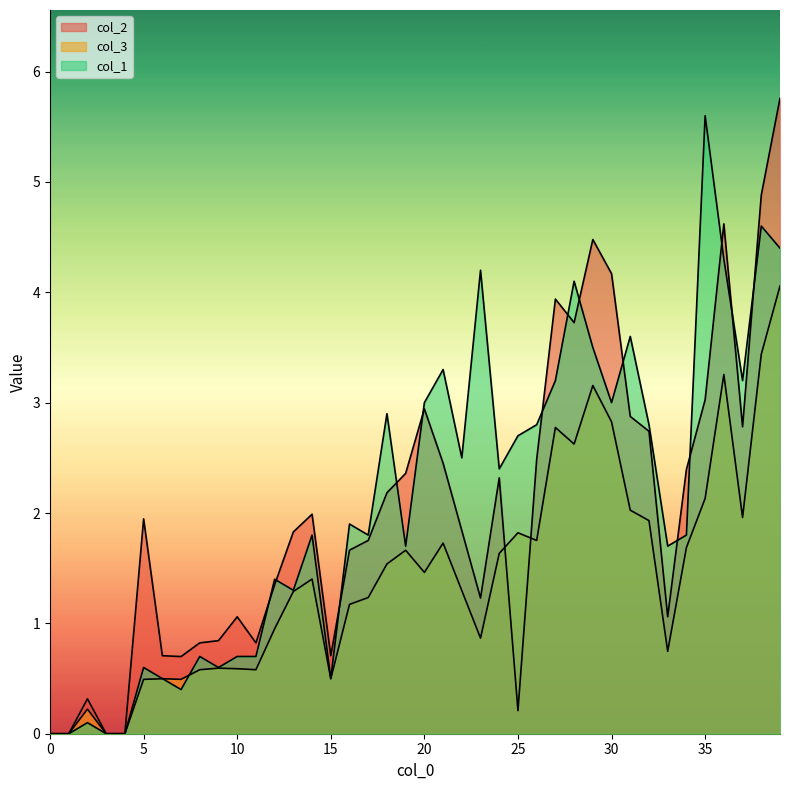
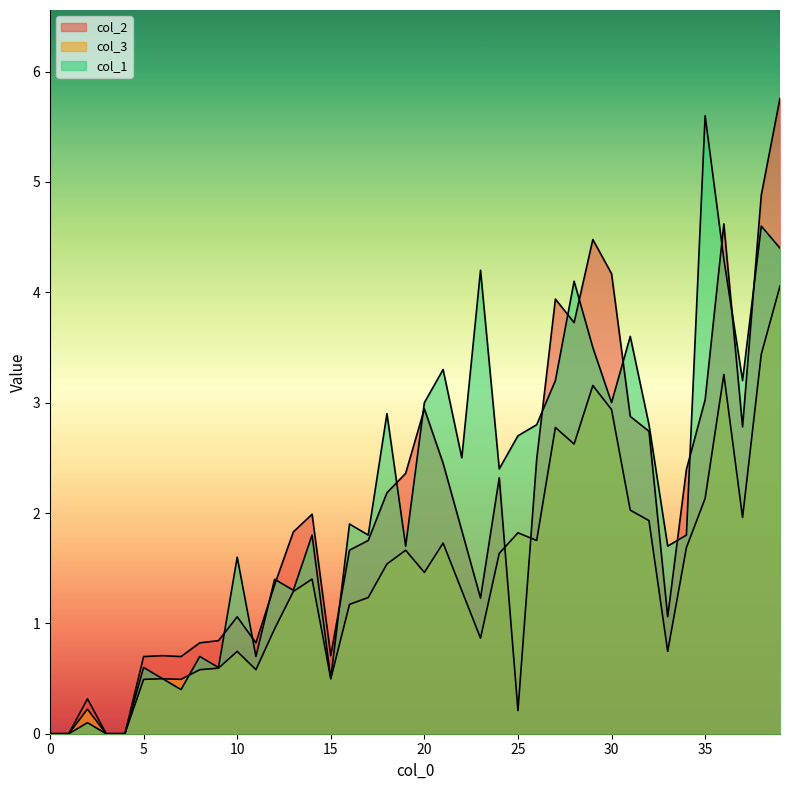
  {
    "col_2": {
-     "5": 1.95,
+     "5": 0.70,
      "10": 1.06,
      "15": 0.71,
      "20": 2.94,
      "25": 0.21,
      "30": 4.17,
      "35": 3.03
    },
    "col_3": {
      "5": 0.49,
-     "10": 0.59,
+     "10": 0.75,
      "20": 1.46,
      "25": 1.82,
-     "30": 2.83,
+     "30": 2.94,
      "35": 2.13
    },
    "col_1": {
      "5": 0.6,
-     "10": 0.7,
+     "10": 1.6,
      "20": 3.0,
      "25": 2.7,
      "30": 3.0,
      "35": 5.6
    }
  }
